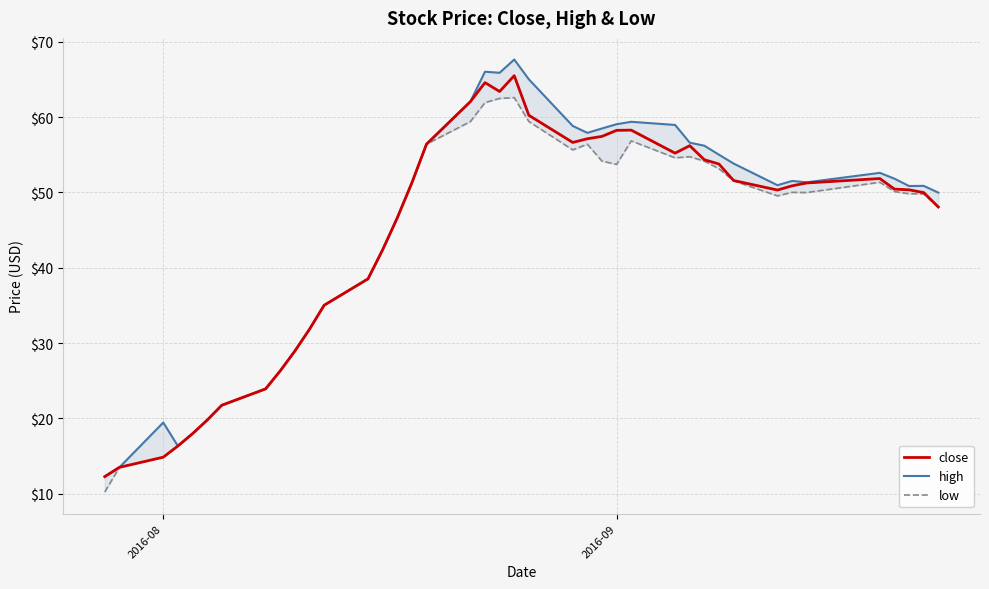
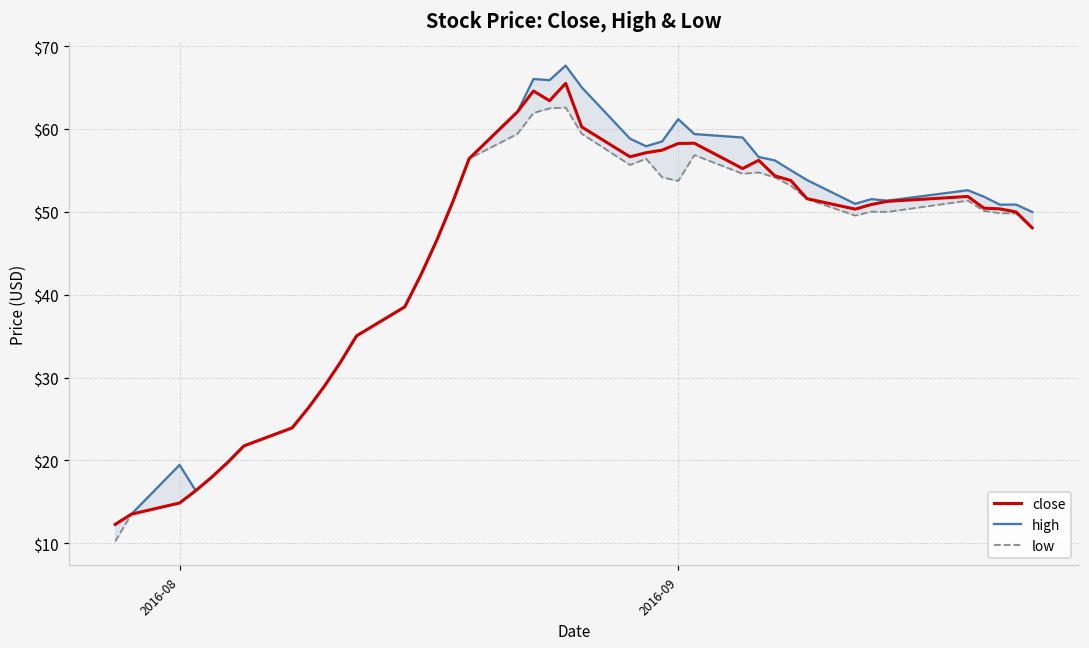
  {
    "close": {
      "2016-09": "$58"
    },
    "high": {
      "2016-08": "$19",
-     "2016-09": "$59"
+     "2016-09": "$61"
    },
    "low": {
      "2016-09": "$54"
    }
  }
